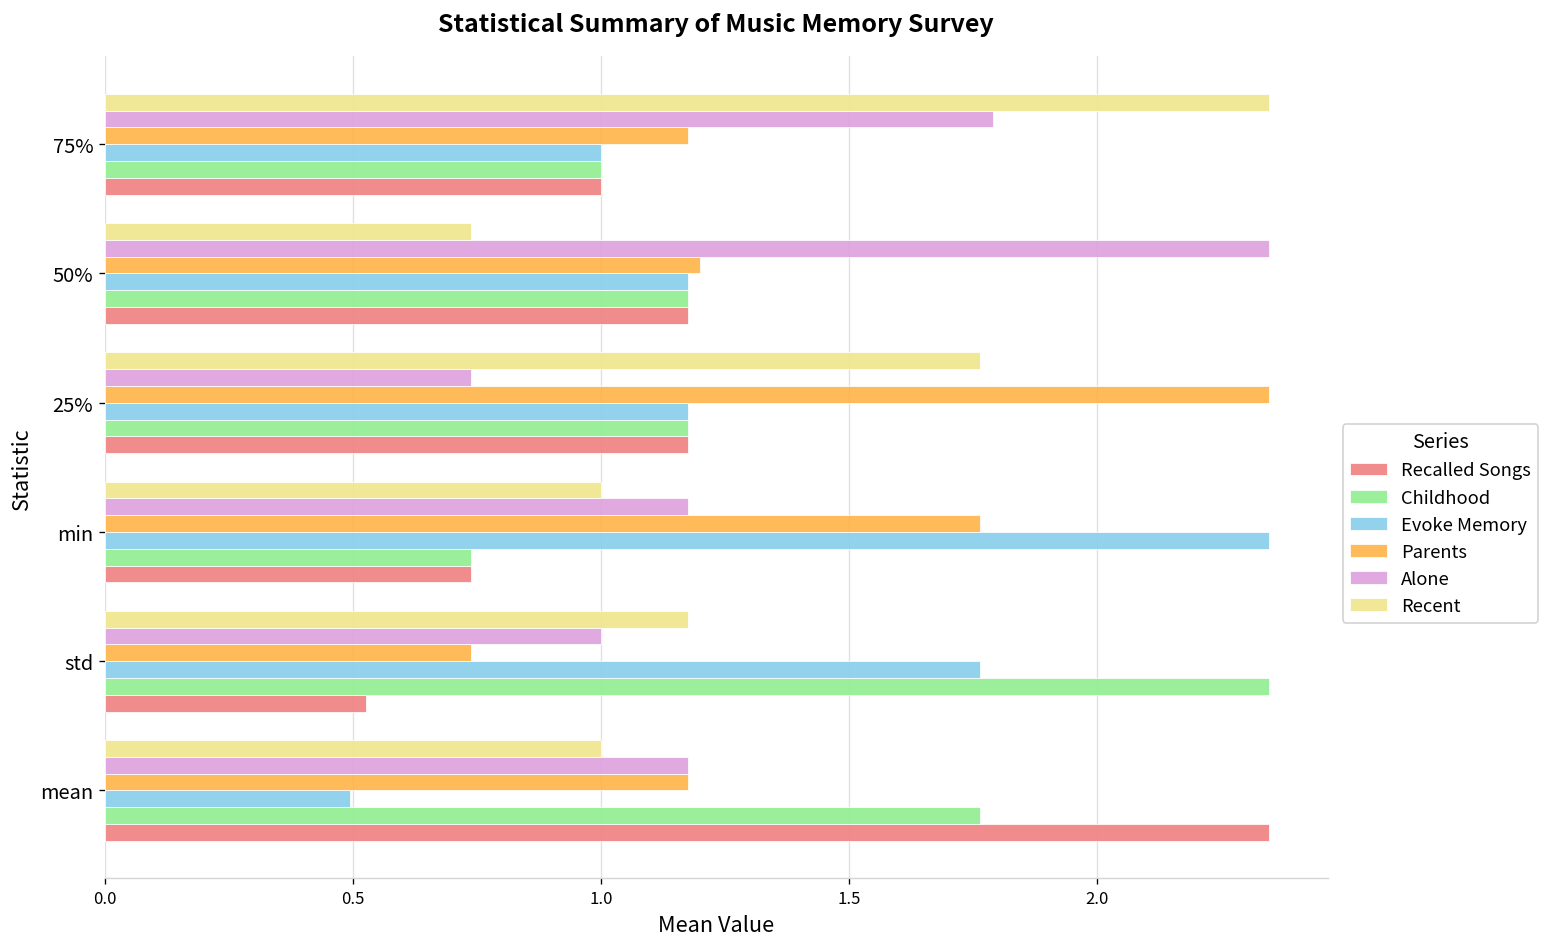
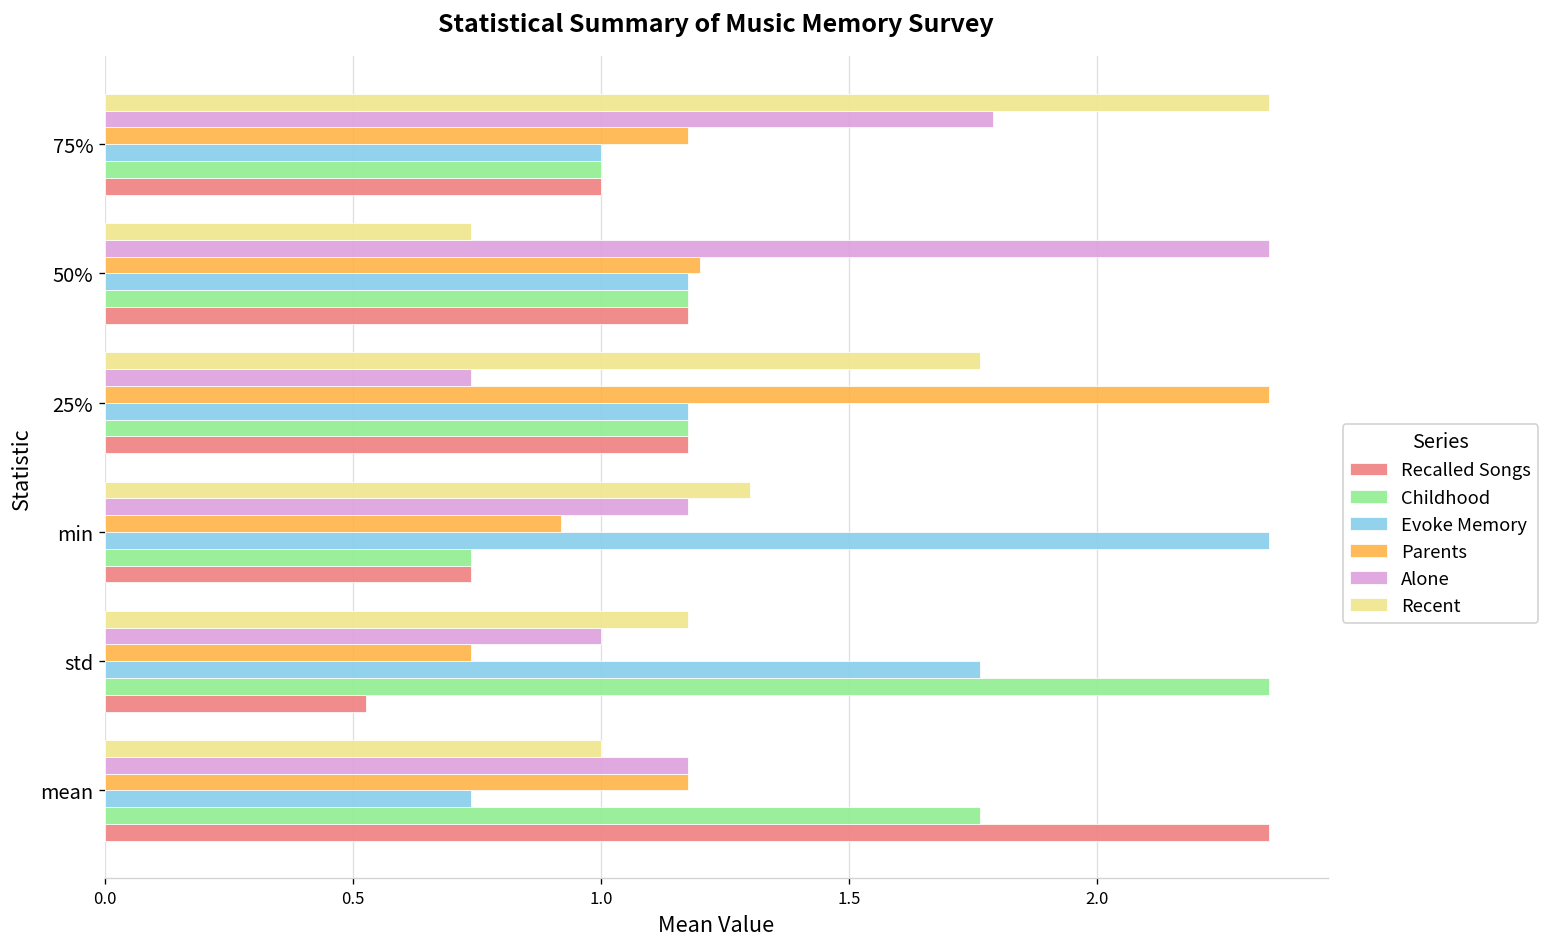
  {
    "Recalled Songs": {
      "75%": 1.00,
      "50%": 1.18,
      "25%": 1.18,
      "min": 0.74,
      "std": 0.53,
      "mean": 2.35
    },
    "Childhood": {
      "75%": 1.00,
      "50%": 1.18,
      "25%": 1.18,
      "min": 0.74,
      "std": 2.35,
      "mean": 1.76
    },
    "Evoke Memory": {
      "75%": 1.00,
      "50%": 1.18,
      "25%": 1.18,
      "min": 2.35,
      "std": 1.76,
-     "mean": 0.49
+     "mean": 0.74
    },
    "Parents": {
      "75%": 1.18,
      "50%": 1.20,
      "25%": 2.35,
-     "min": 1.76,
+     "min": 0.92,
      "std": 0.74,
      "mean": 1.18
    },
    "Alone": {
      "75%": 1.79,
      "50%": 2.35,
      "25%": 0.74,
      "min": 1.18,
      "std": 1.00,
      "mean": 1.18
    },
    "Recent": {
      "75%": 2.35,
      "50%": 0.74,
      "25%": 1.76,
-     "min": 1.0,
+     "min": 1.3,
      "std": 1.18,
      "mean": 1.0
    }
  }
